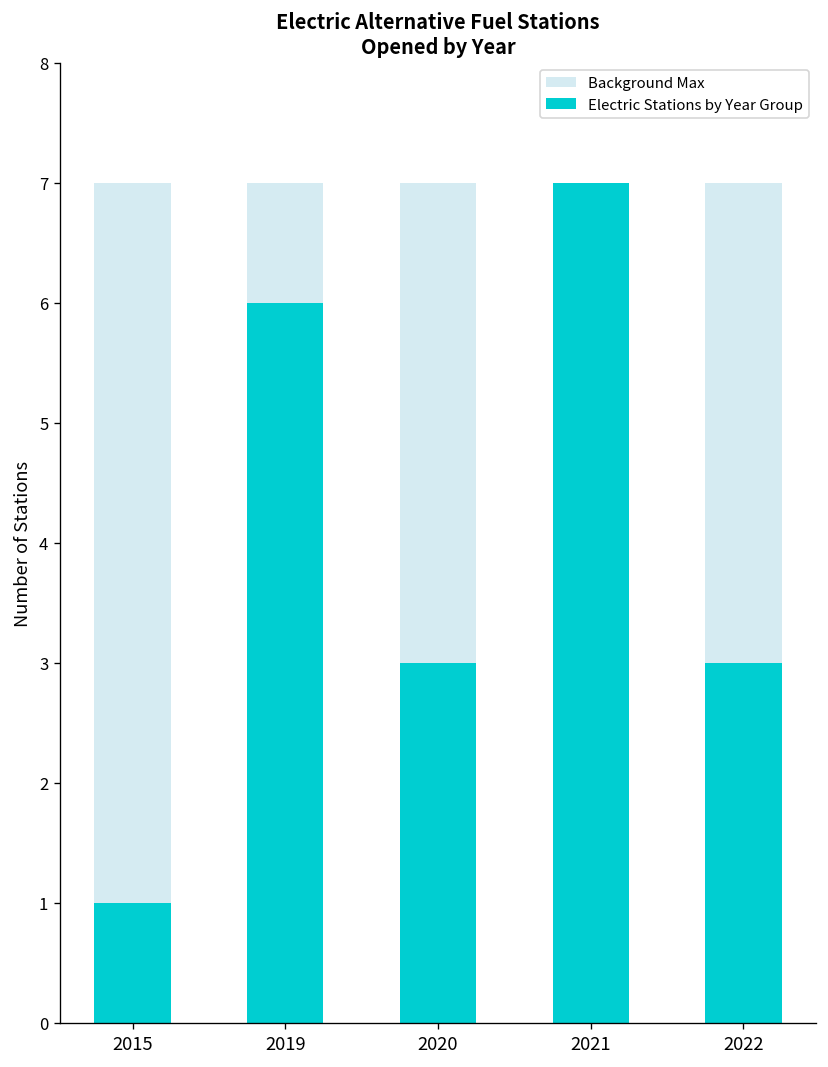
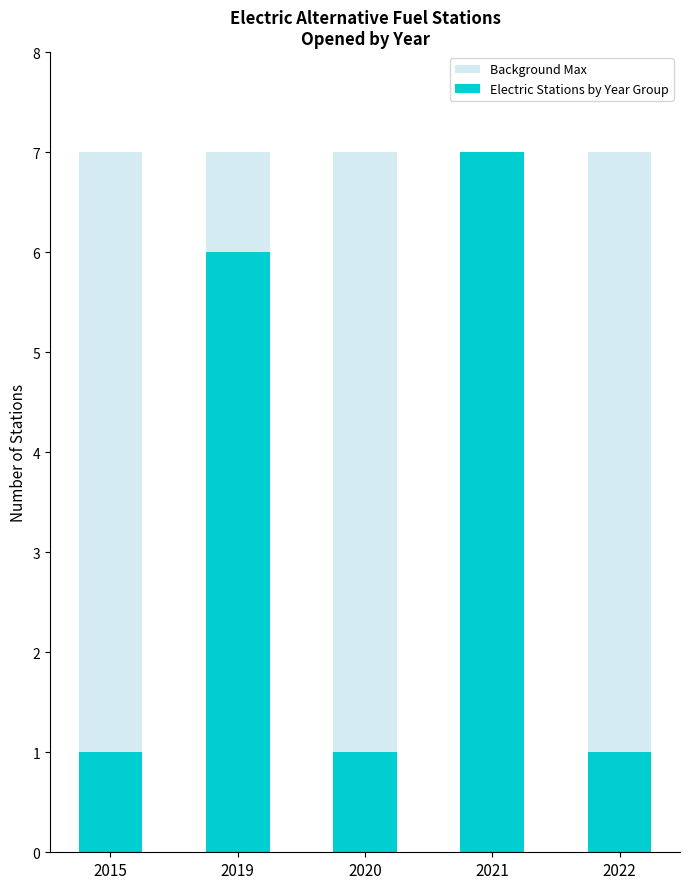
  {
    "Background Max": {
      "2015": 7,
      "2019": 7,
      "2020": 7,
      "2021": 7,
      "2022": 7
    },
    "Electric Stations by Year Group": {
-     "2020": 3,
+     "2020": 1,
      "2021": 7,
-     "2022": 3
+     "2022": 1
    }
  }
